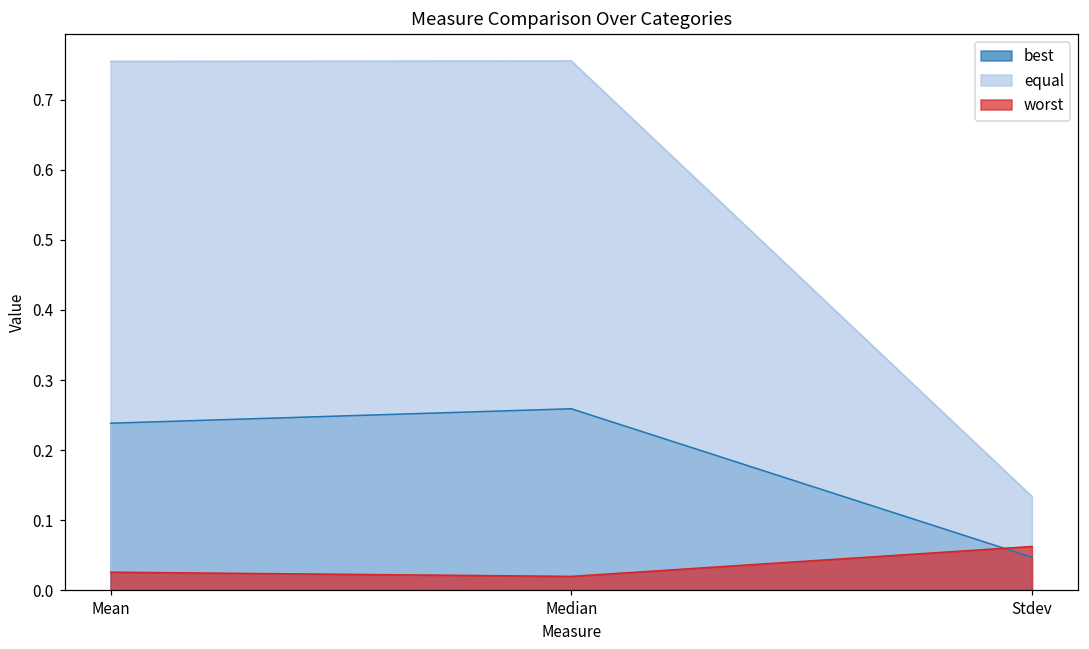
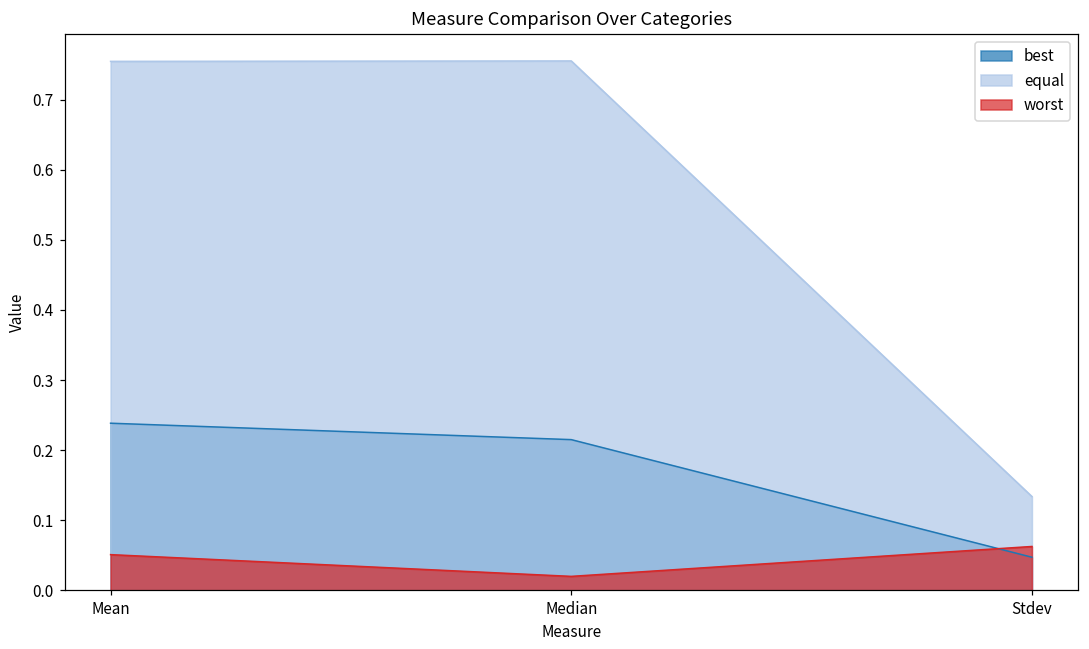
  {
    "best": {
      "Mean": 0.24,
-     "Median": 0.26,
+     "Median": 0.22,
      "Stdev": 0.05
    },
    "equal": {
      "Mean": 0.75,
      "Median": 0.76,
      "Stdev": 0.13
    },
    "worst": {
-     "Mean": 0.03,
+     "Mean": 0.05,
      "Median": 0.02,
      "Stdev": 0.06
    }
  }
